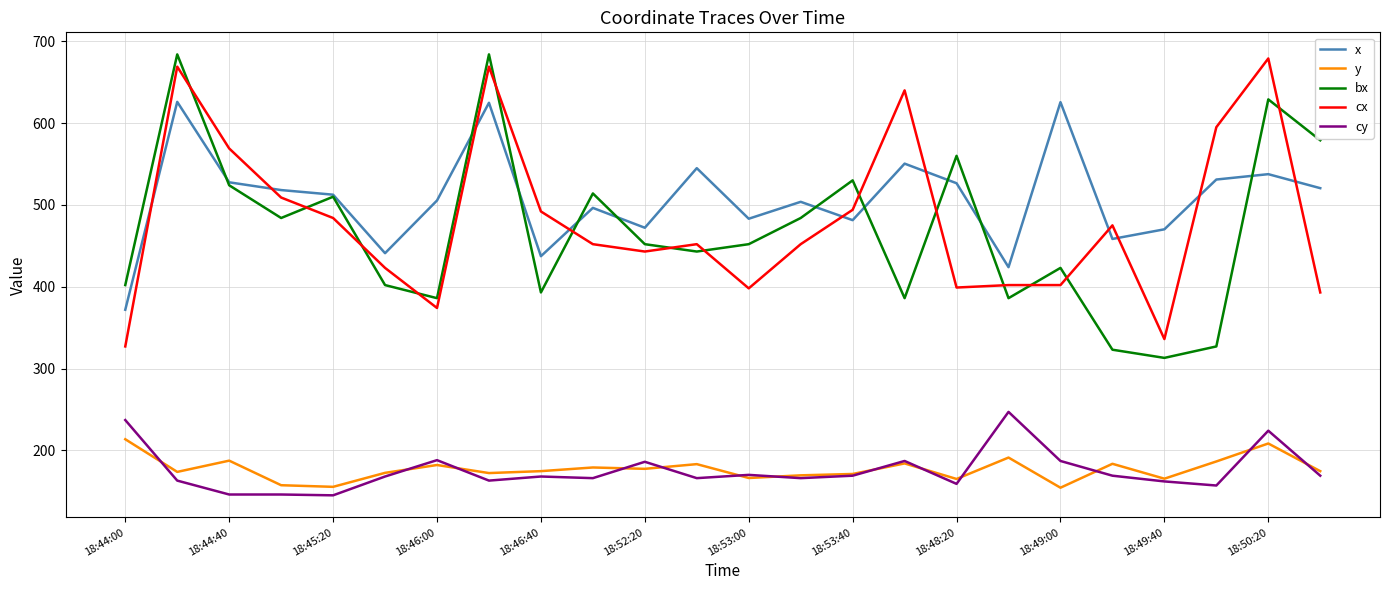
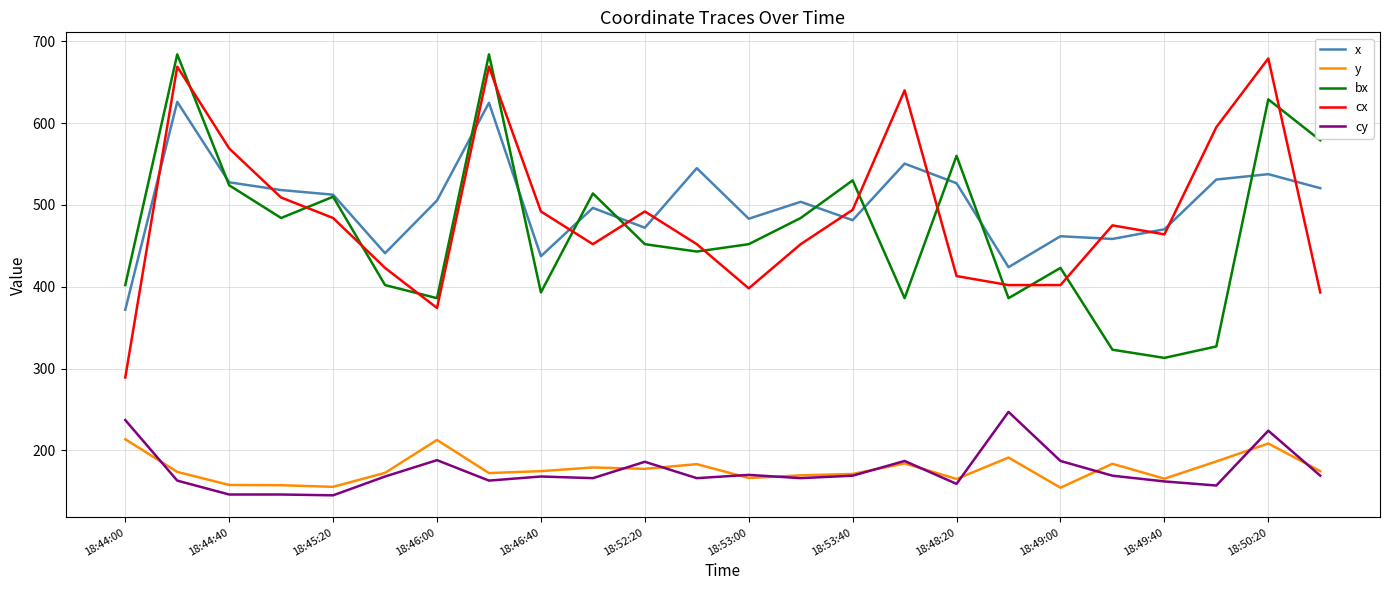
  {
    "x": {
      "18:44:00": 370,
      "18:44:40": 530,
      "18:46:00": 510,
      "18:46:40": 440,
      "18:52:20": 470,
      "18:53:00": 480,
      "18:53:40": 480,
      "18:48:20": 530,
-     "18:49:00": 630,
+     "18:49:00": 460,
      "18:49:40": 470,
      "18:50:20": 540
    },
    "y": {
      "18:44:00": 210,
-     "18:44:40": 190,
+     "18:44:40": 160,
      "18:45:20": 160,
-     "18:46:00": 180,
+     "18:46:00": 210,
      "18:46:40": 170,
      "18:52:20": 180,
      "18:53:00": 170,
      "18:48:20": 170,
      "18:49:00": 150,
      "18:49:40": 170,
      "18:50:20": 210
    },
    "bx": {
      "18:44:00": 400,
      "18:44:40": 520,
      "18:46:00": 390,
      "18:46:40": 390,
      "18:52:20": 450,
      "18:53:00": 450,
      "18:53:40": 530,
      "18:48:20": 560,
      "18:49:00": 420,
      "18:49:40": 310,
      "18:50:20": 630
    },
    "cx": {
-     "18:44:00": 330,
+     "18:44:00": 290,
      "18:44:40": 570,
      "18:45:20": 480,
      "18:46:00": 370,
      "18:46:40": 490,
-     "18:52:20": 440,
+     "18:52:20": 490,
      "18:53:00": 400,
      "18:53:40": 490,
-     "18:48:20": 400,
+     "18:48:20": 410,
      "18:49:00": 400,
-     "18:49:40": 340,
+     "18:49:40": 460,
      "18:50:20": 680
    },
    "cy": {
      "18:44:00": 240,
      "18:44:40": 150,
      "18:45:20": 150,
      "18:46:00": 190,
      "18:46:40": 170,
      "18:52:20": 190,
      "18:53:00": 170,
      "18:48:20": 160,
      "18:49:00": 190,
      "18:49:40": 160,
      "18:50:20": 220
    }
  }
